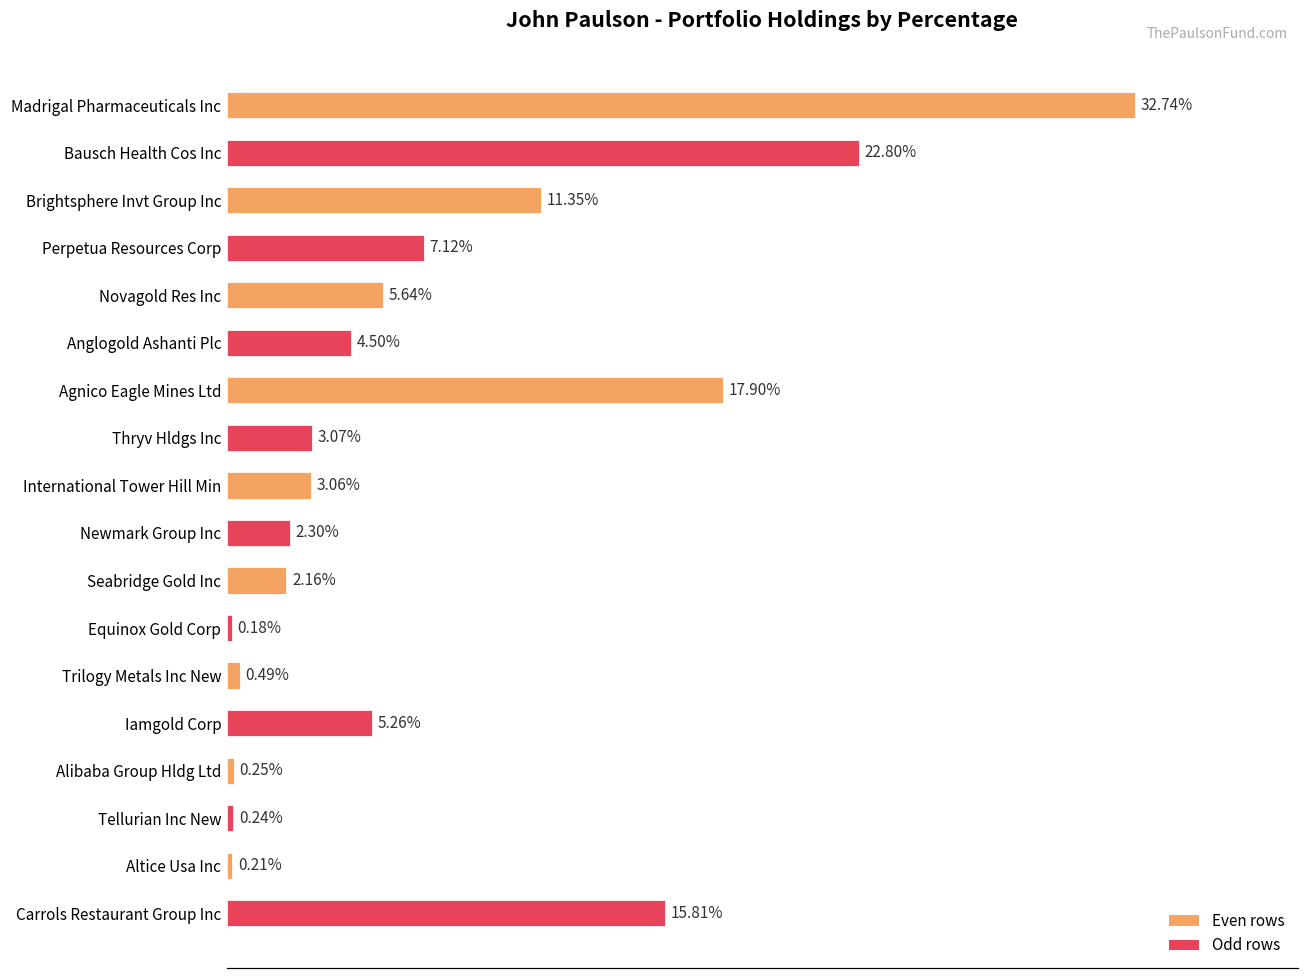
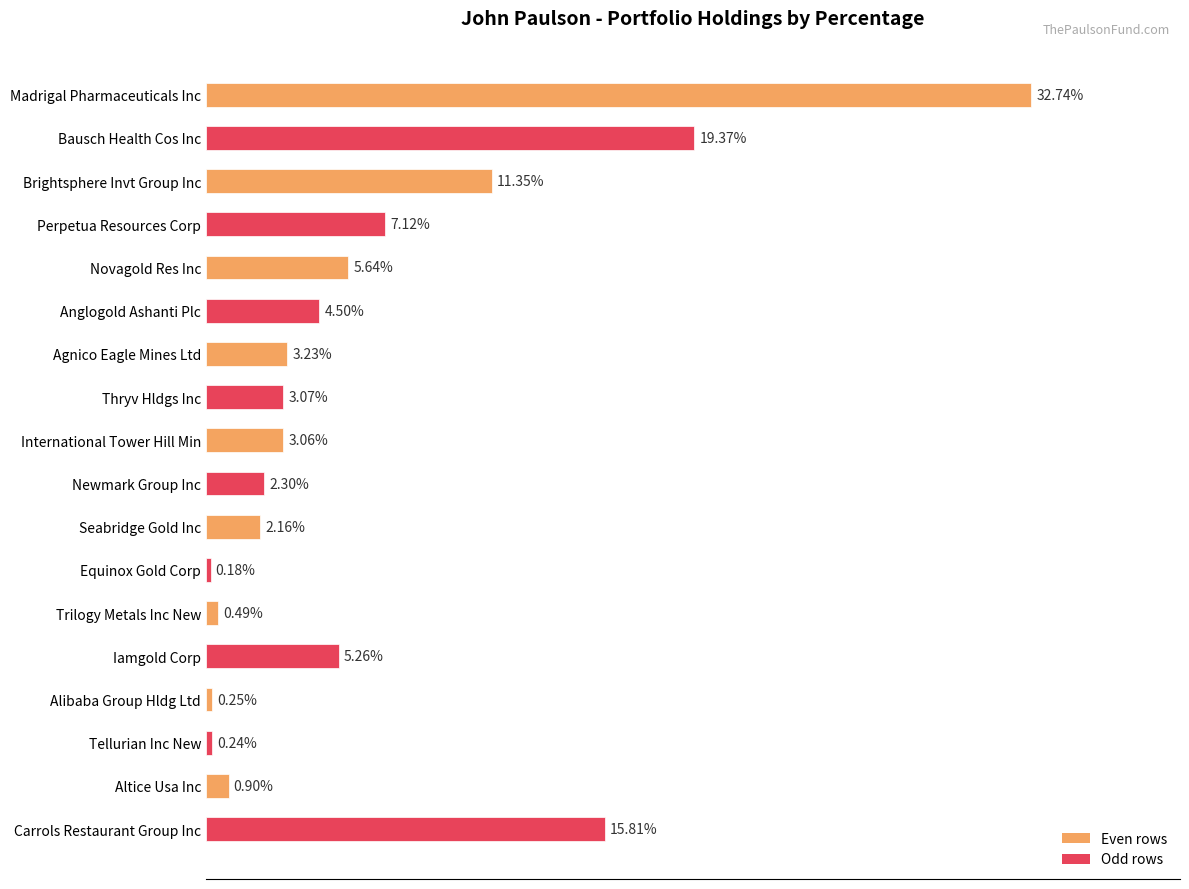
  {
    "Madrigal Pharmaceuticals Inc": "32.74%",
-   "Bausch Health Cos Inc": "22.80%",
+   "Bausch Health Cos Inc": "19.37%",
    "Brightsphere Invt Group Inc": "11.35%",
    "Perpetua Resources Corp": "7.12%",
    "Novagold Res Inc": "5.64%",
    "Anglogold Ashanti Plc": "4.50%",
-   "Agnico Eagle Mines Ltd": "17.90%",
+   "Agnico Eagle Mines Ltd": "3.23%",
    "Thryv Hldgs Inc": "3.07%",
    "International Tower Hill Min": "3.06%",
    "Newmark Group Inc": "2.30%",
    "Seabridge Gold Inc": "2.16%",
    "Equinox Gold Corp": "0.18%",
    "Trilogy Metals Inc New": "0.49%",
    "Iamgold Corp": "5.26%",
    "Alibaba Group Hldg Ltd": "0.25%",
    "Tellurian Inc New": "0.24%",
-   "Altice Usa Inc": "0.21%",
+   "Altice Usa Inc": "0.90%",
    "Carrols Restaurant Group Inc": "15.81%"
  }
